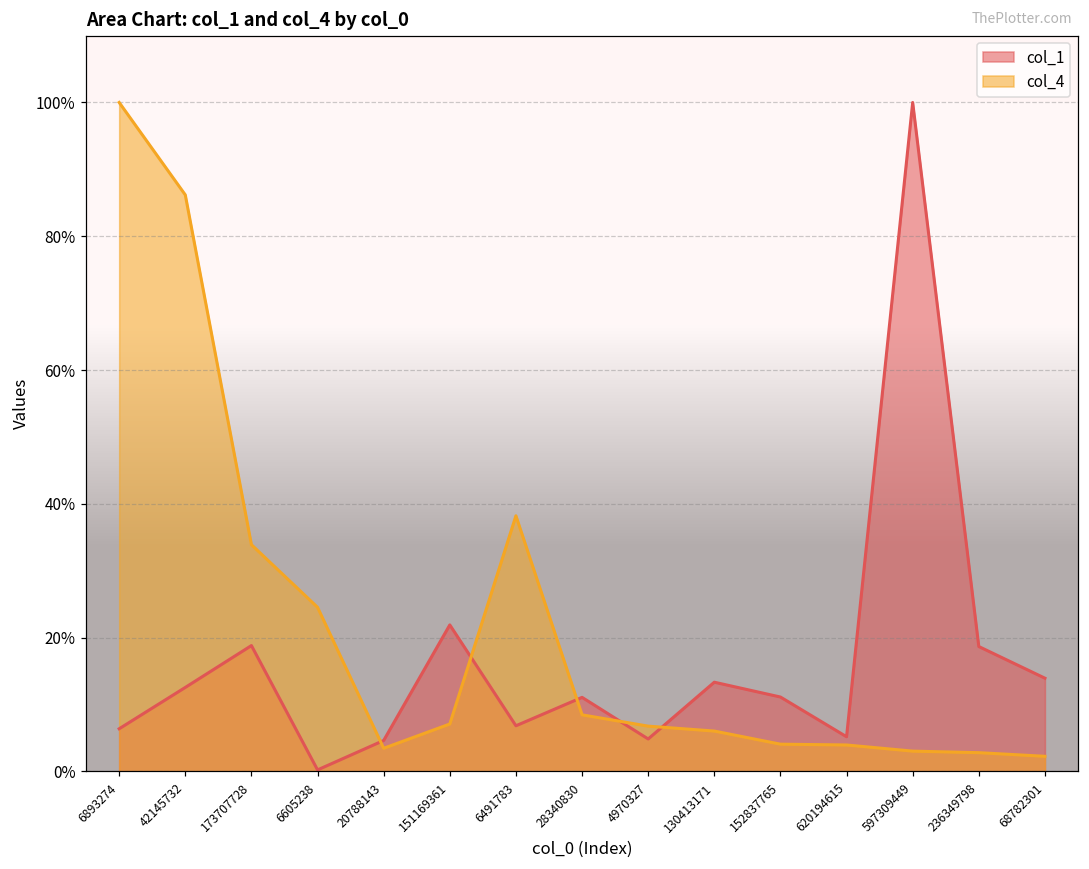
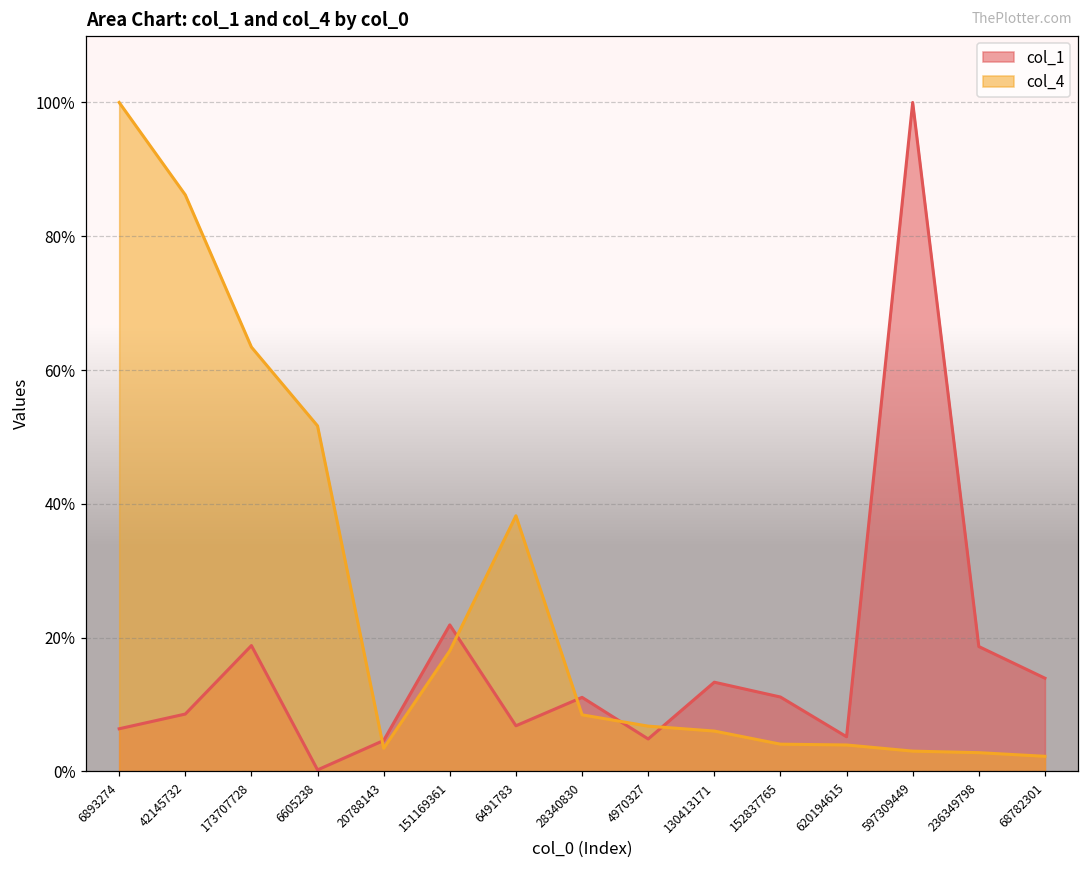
  {
    "col_1": {
      "6893274": "6%",
-     "42145732": "13%",
+     "42145732": "9%",
      "173707728": "19%",
      "6605238": "0%",
      "20788143": "5%",
      "151169361": "22%",
      "6491783": "7%",
      "28340830": "11%",
      "4970327": "5%",
      "130413171": "13%",
      "152837765": "11%",
      "620194615": "5%",
      "597309449": "100%",
      "236349798": "19%",
      "68782301": "14%"
    },
    "col_4": {
      "6893274": "100%",
      "42145732": "86%",
-     "173707728": "34%",
-     "6605238": "25%",
+     "173707728": "63%",
+     "6605238": "52%",
      "20788143": "3%",
-     "151169361": "7%",
+     "151169361": "18%",
      "6491783": "38%",
      "28340830": "8%",
      "4970327": "7%",
      "130413171": "6%",
      "152837765": "4%",
      "620194615": "4%",
      "597309449": "3%",
      "236349798": "3%",
      "68782301": "2%"
    }
  }
